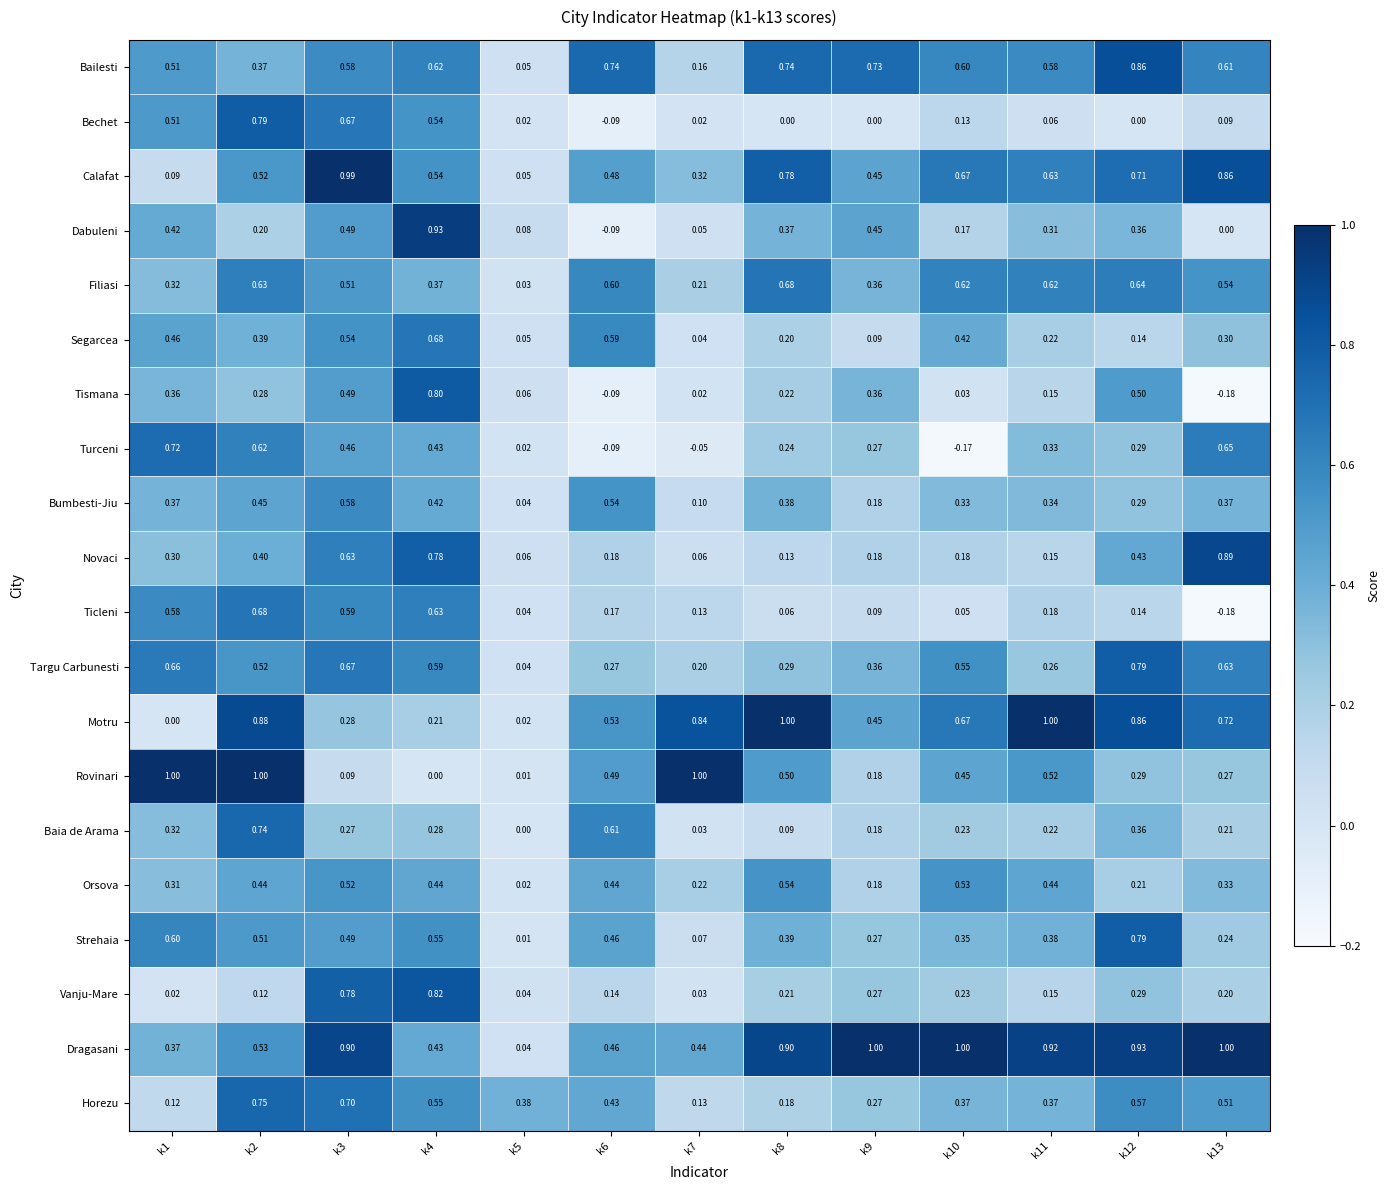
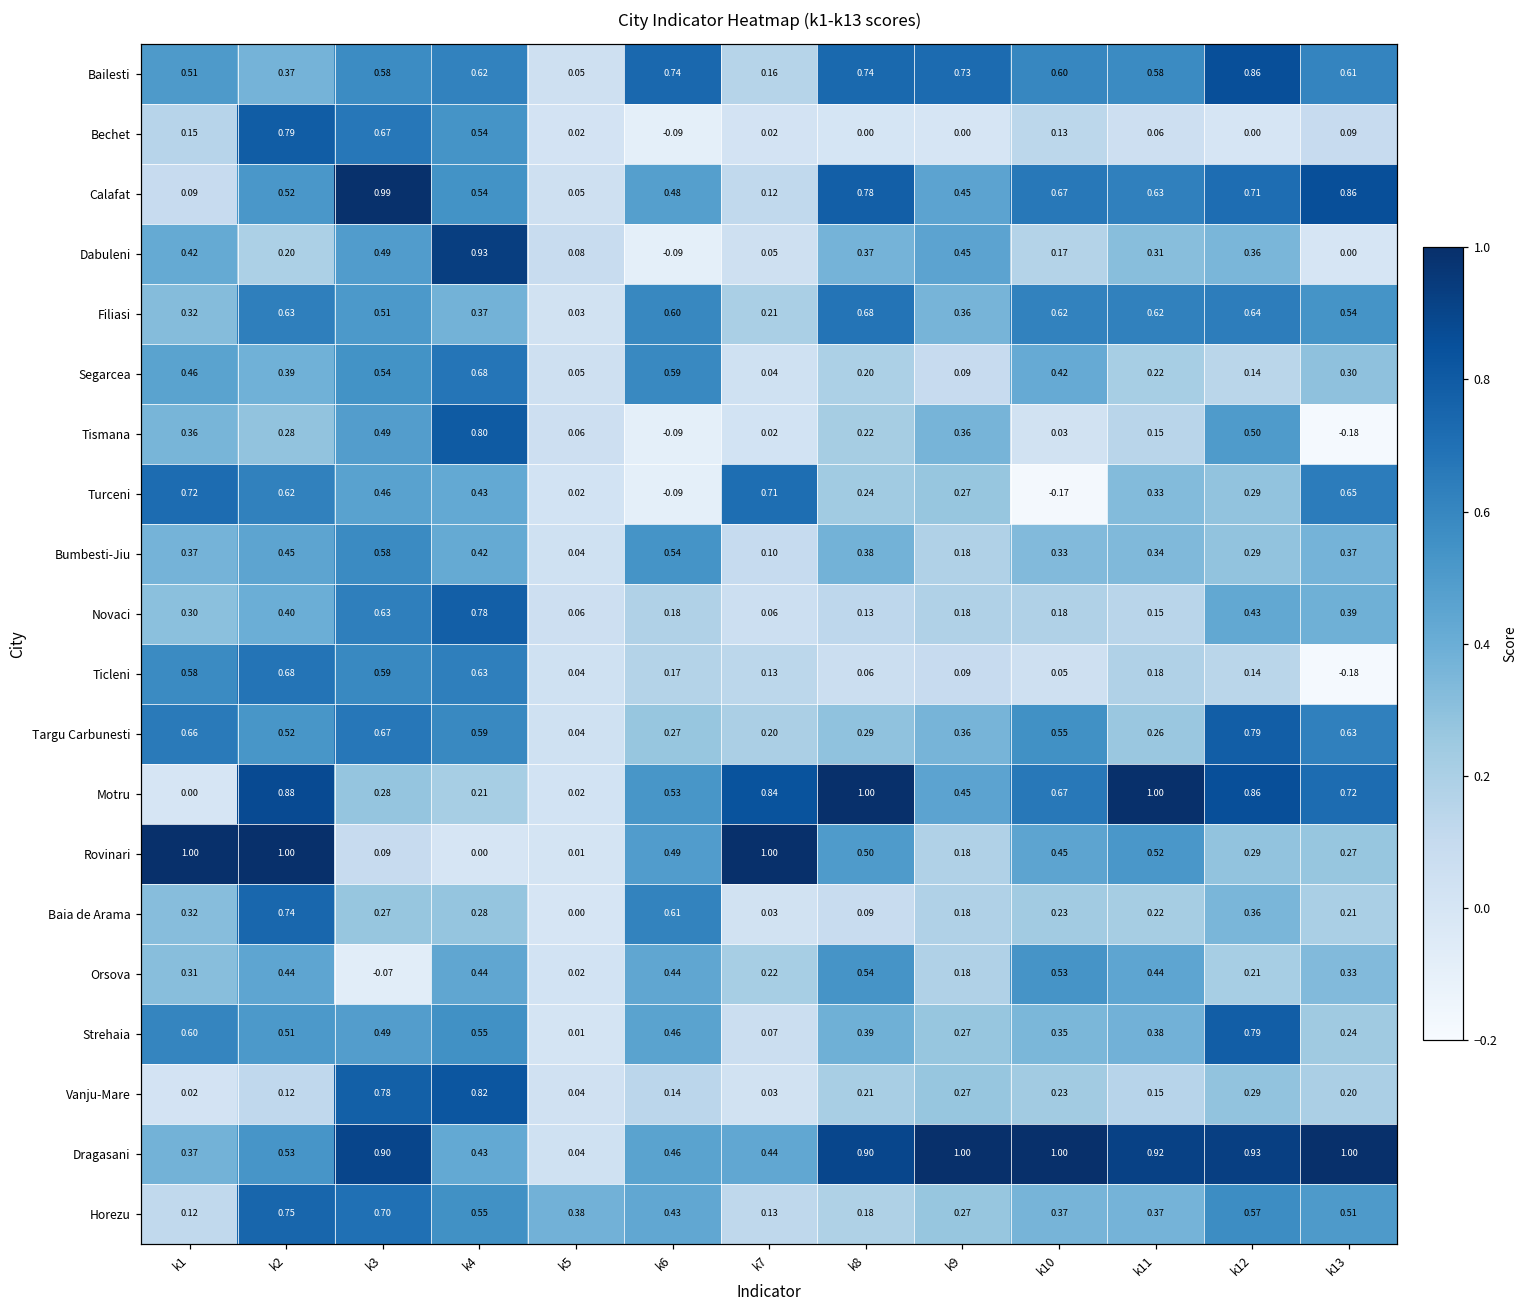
  {
    "Bechet": {
-     "k1": 0.51,
+     "k1": 0.15,
      "k2": 0.79,
      "k3": 0.67,
      "k4": 0.54,
      "k5": 0.02,
      "k6": -0.09,
      "k7": 0.02,
      "k8": 0.00,
      "k9": 0.00,
      "k10": 0.13,
      "k11": 0.06,
      "k12": 0.00,
      "k13": 0.09
    },
    "Calafat": {
      "k1": 0.09,
      "k2": 0.52,
      "k3": 0.99,
      "k4": 0.54,
      "k5": 0.05,
      "k6": 0.48,
-     "k7": 0.32,
+     "k7": 0.12,
      "k8": 0.78,
      "k9": 0.45,
      "k10": 0.67,
      "k11": 0.63,
      "k12": 0.71,
      "k13": 0.86
    },
    "Turceni": {
      "k1": 0.72,
      "k2": 0.62,
      "k3": 0.46,
      "k4": 0.43,
      "k5": 0.02,
      "k6": -0.09,
-     "k7": -0.05,
+     "k7": 0.71,
      "k8": 0.24,
      "k9": 0.27,
      "k10": -0.17,
      "k11": 0.33,
      "k12": 0.29,
      "k13": 0.65
    },
    "Novaci": {
      "k1": 0.30,
      "k2": 0.40,
      "k3": 0.63,
      "k4": 0.78,
      "k5": 0.06,
      "k6": 0.18,
      "k7": 0.06,
      "k8": 0.13,
      "k9": 0.18,
      "k10": 0.18,
      "k11": 0.15,
      "k12": 0.43,
-     "k13": 0.89
+     "k13": 0.39
    },
    "Orsova": {
      "k1": 0.31,
      "k2": 0.44,
-     "k3": 0.52,
+     "k3": -0.07,
      "k4": 0.44,
      "k5": 0.02,
      "k6": 0.44,
      "k7": 0.22,
      "k8": 0.54,
      "k9": 0.18,
      "k10": 0.53,
      "k11": 0.44,
      "k12": 0.21,
      "k13": 0.33
    }
  }
